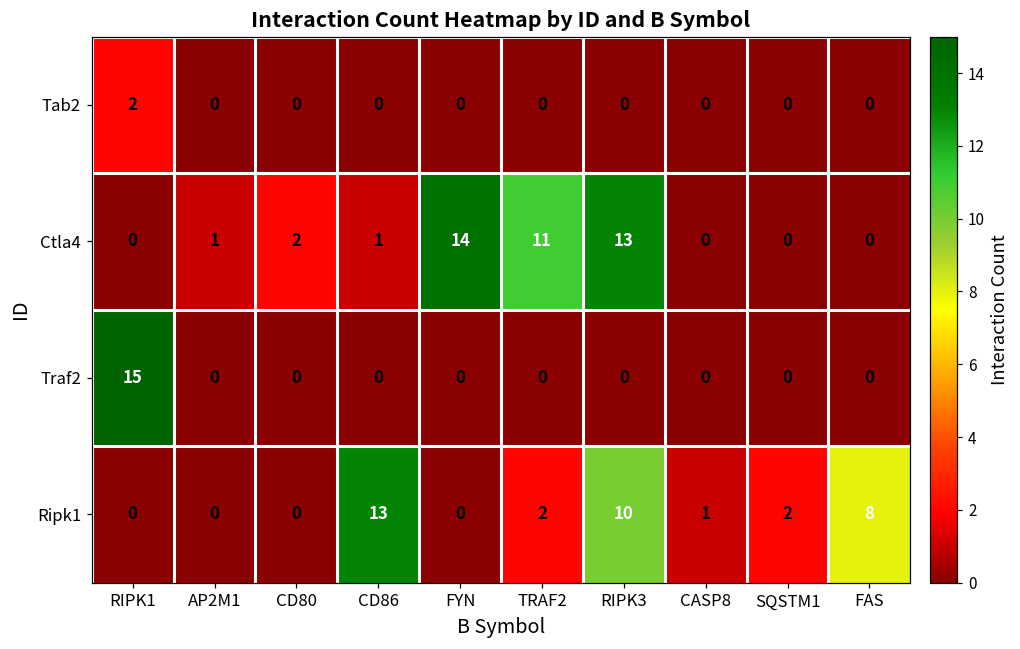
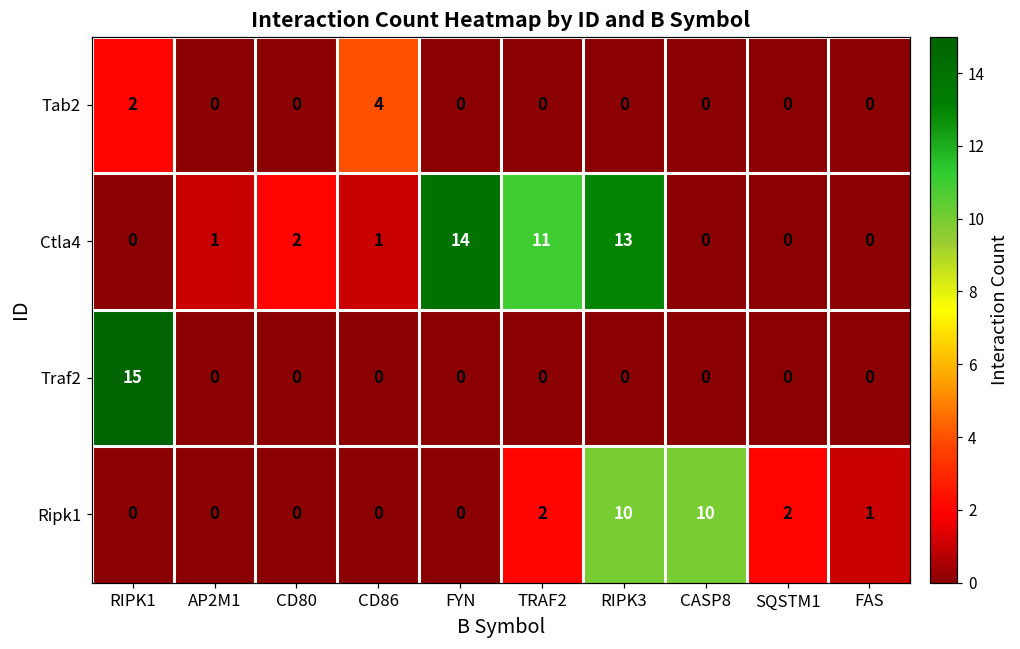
  {
    "Tab2": {
      "RIPK1": 2,
      "AP2M1": 0,
      "CD80": 0,
-     "CD86": 0,
+     "CD86": 4,
      "FYN": 0,
      "TRAF2": 0,
      "RIPK3": 0,
      "CASP8": 0,
      "SQSTM1": 0,
      "FAS": 0
    },
    "Ctla4": {
      "RIPK1": 0,
      "AP2M1": 1,
      "CD80": 2,
      "CD86": 1,
      "FYN": 14,
      "TRAF2": 11,
      "RIPK3": 13,
      "CASP8": 0,
      "SQSTM1": 0,
      "FAS": 0
    },
    "Traf2": {
      "RIPK1": 15,
      "AP2M1": 0,
      "CD80": 0,
      "CD86": 0,
      "FYN": 0,
      "TRAF2": 0,
      "RIPK3": 0,
      "CASP8": 0,
      "SQSTM1": 0,
      "FAS": 0
    },
    "Ripk1": {
      "RIPK1": 0,
      "AP2M1": 0,
      "CD80": 0,
-     "CD86": 13,
+     "CD86": 0,
      "FYN": 0,
      "TRAF2": 2,
      "RIPK3": 10,
-     "CASP8": 1,
+     "CASP8": 10,
      "SQSTM1": 2,
-     "FAS": 8
+     "FAS": 1
    }
  }
